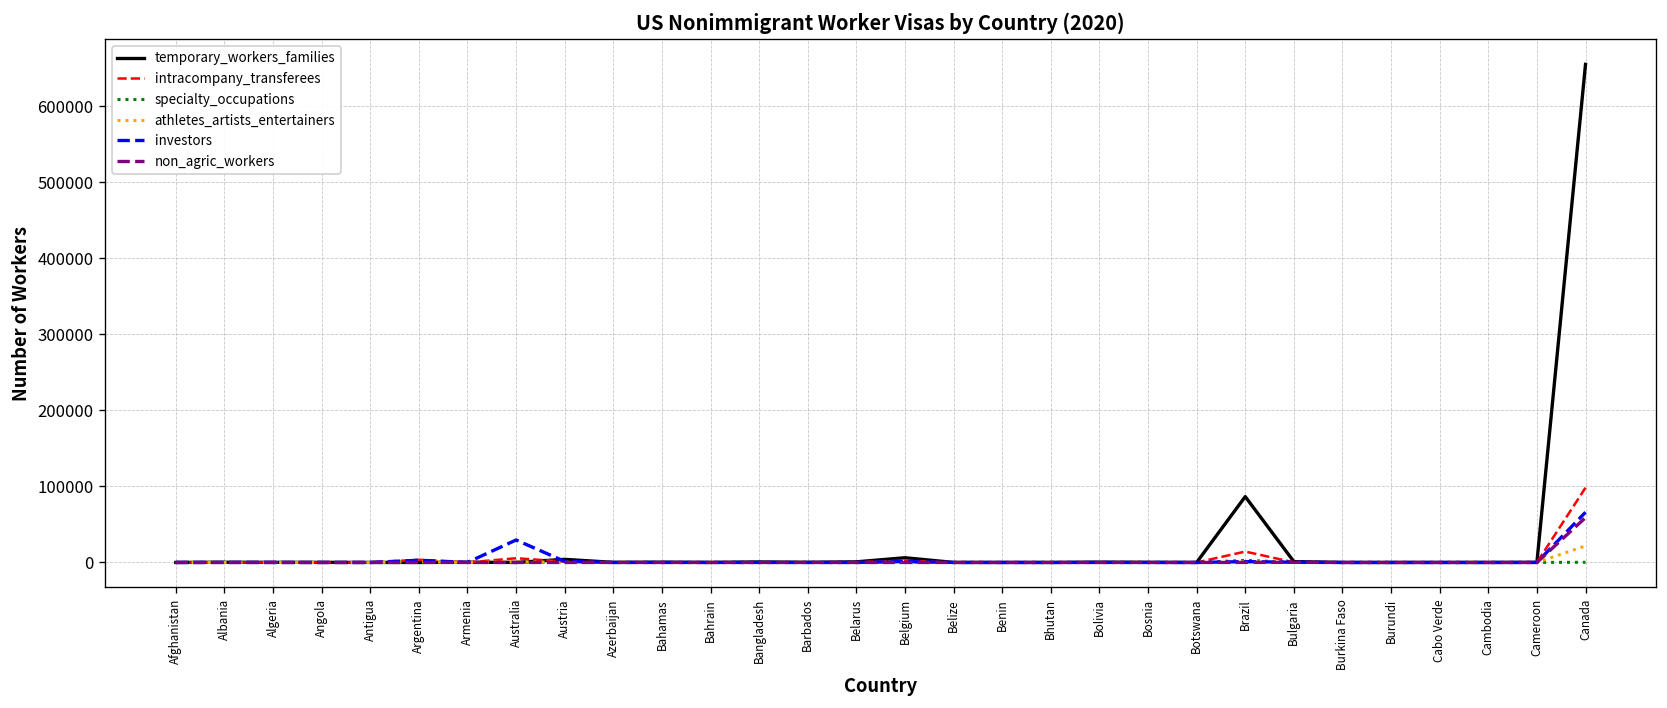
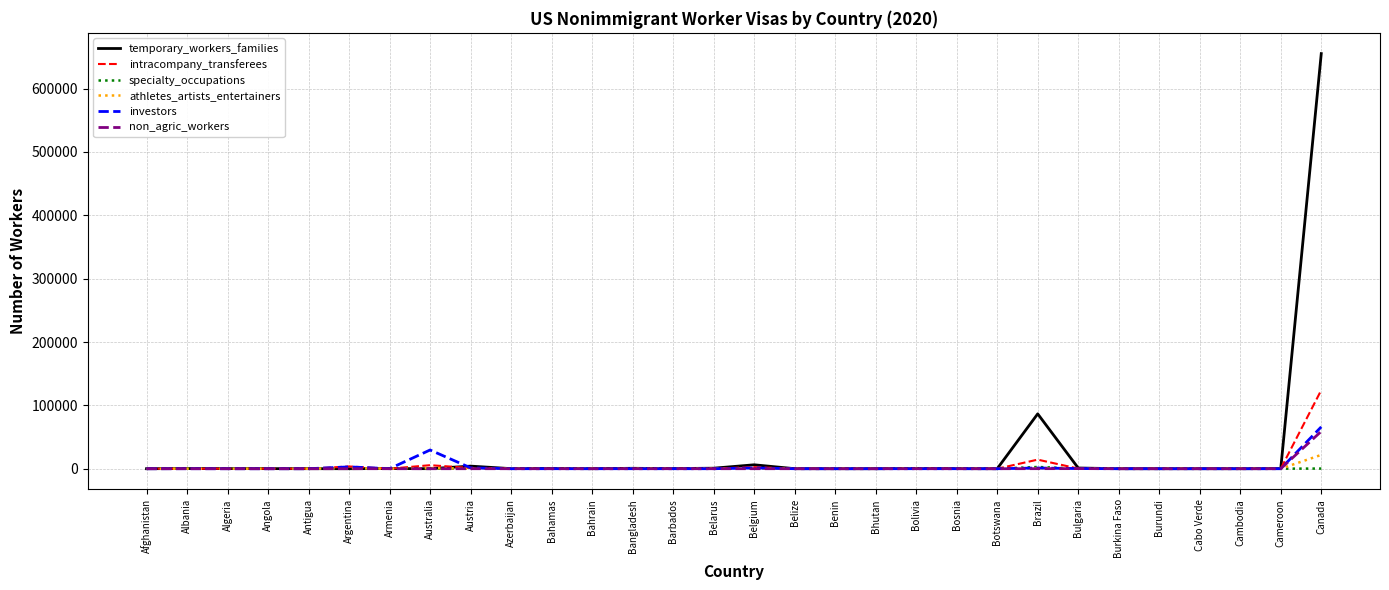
  {
    "temporary_workers_families": {
      "Brazil": 90000,
      "Canada": 660000
    },
    "intracompany_transferees": {
      "Australia": 10000,
      "Brazil": 10000,
-     "Canada": 100000
+     "Canada": 120000
    },
    "specialty_occupations": {
      "Canada": 0
    },
    "athletes_artists_entertainers": {
      "Canada": 20000
    },
    "investors": {
      "Australia": 30000,
      "Canada": 70000
    },
    "non_agric_workers": {
      "Canada": 60000
    }
  }
